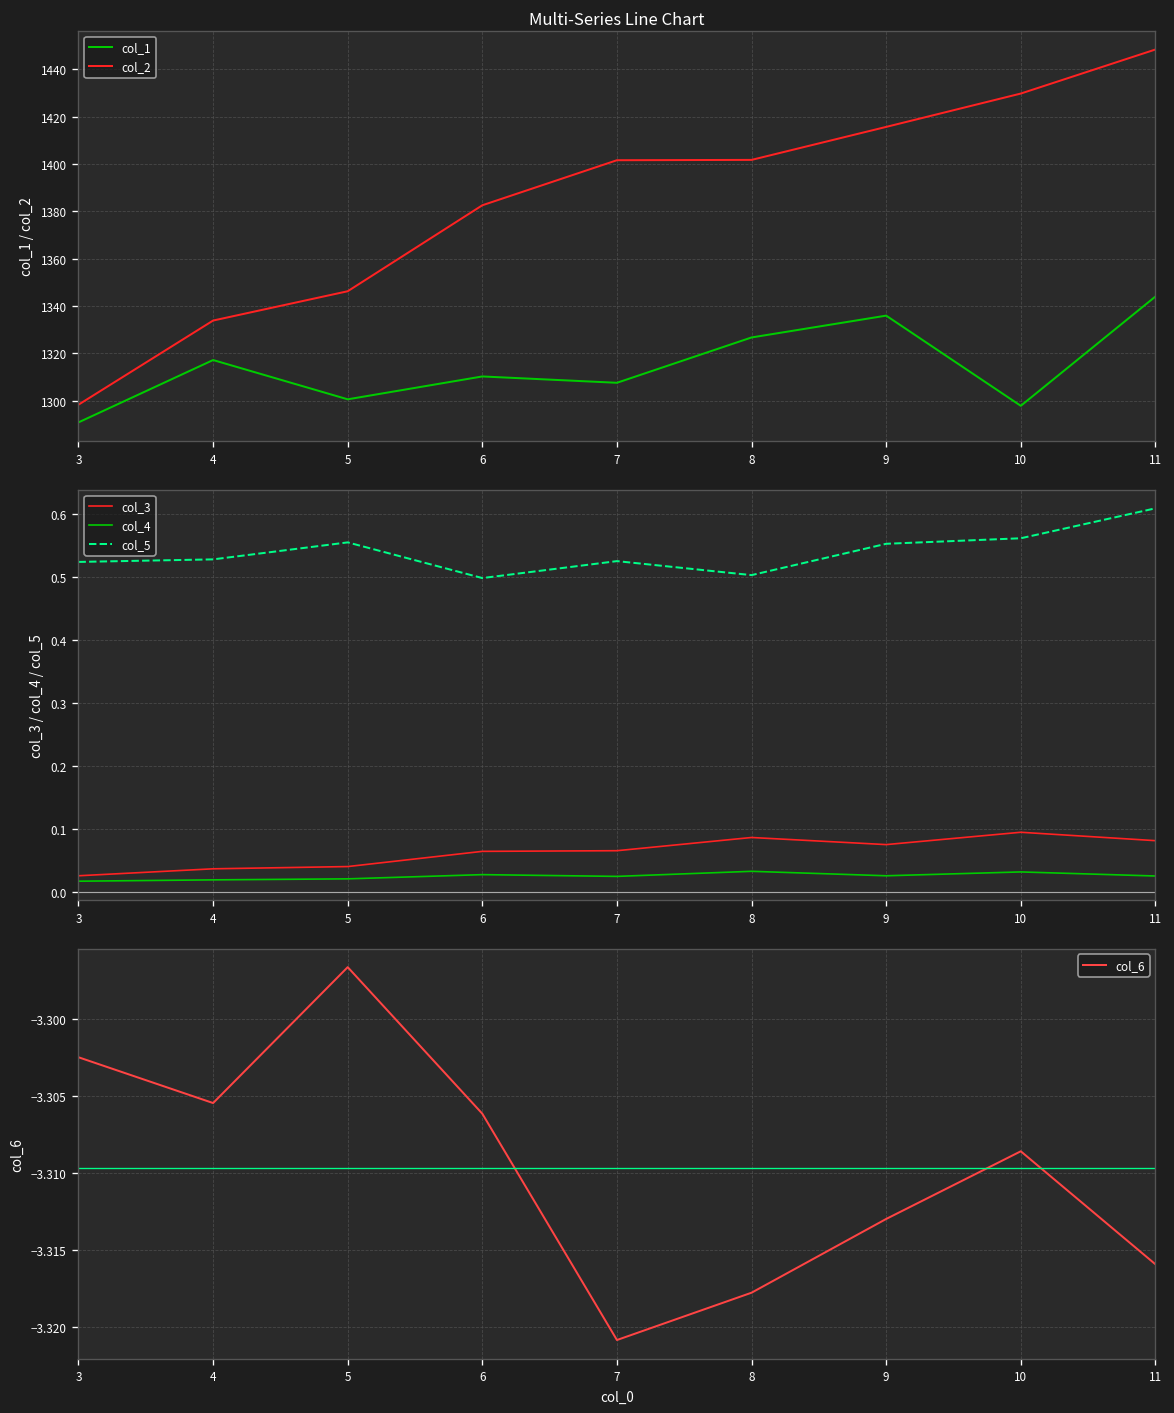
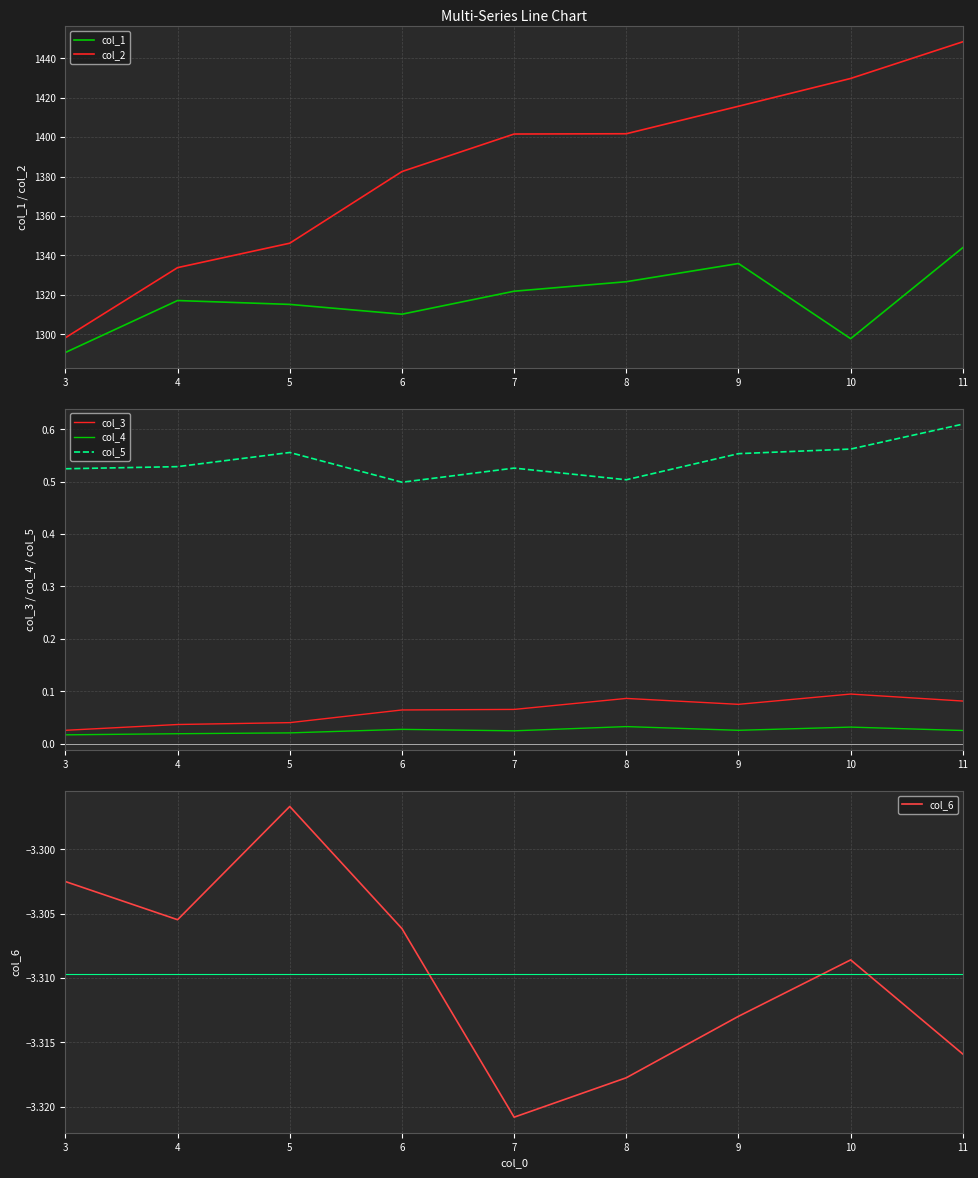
  {
    "Multi-Series Line Chart": {
      "col_1": {
        "3": 1291,
        "4": 1317,
-       "5": 1301,
+       "5": 1315,
        "6": 1310,
-       "7": 1307,
+       "7": 1322,
        "8": 1327,
        "9": 1336,
        "10": 1298,
        "11": 1344
      },
      "col_2": {
        "3": 1298,
        "4": 1334,
        "5": 1346,
        "6": 1383,
        "7": 1402,
        "8": 1402,
        "9": 1416,
        "10": 1430,
        "11": 1448
      }
    }
  }
